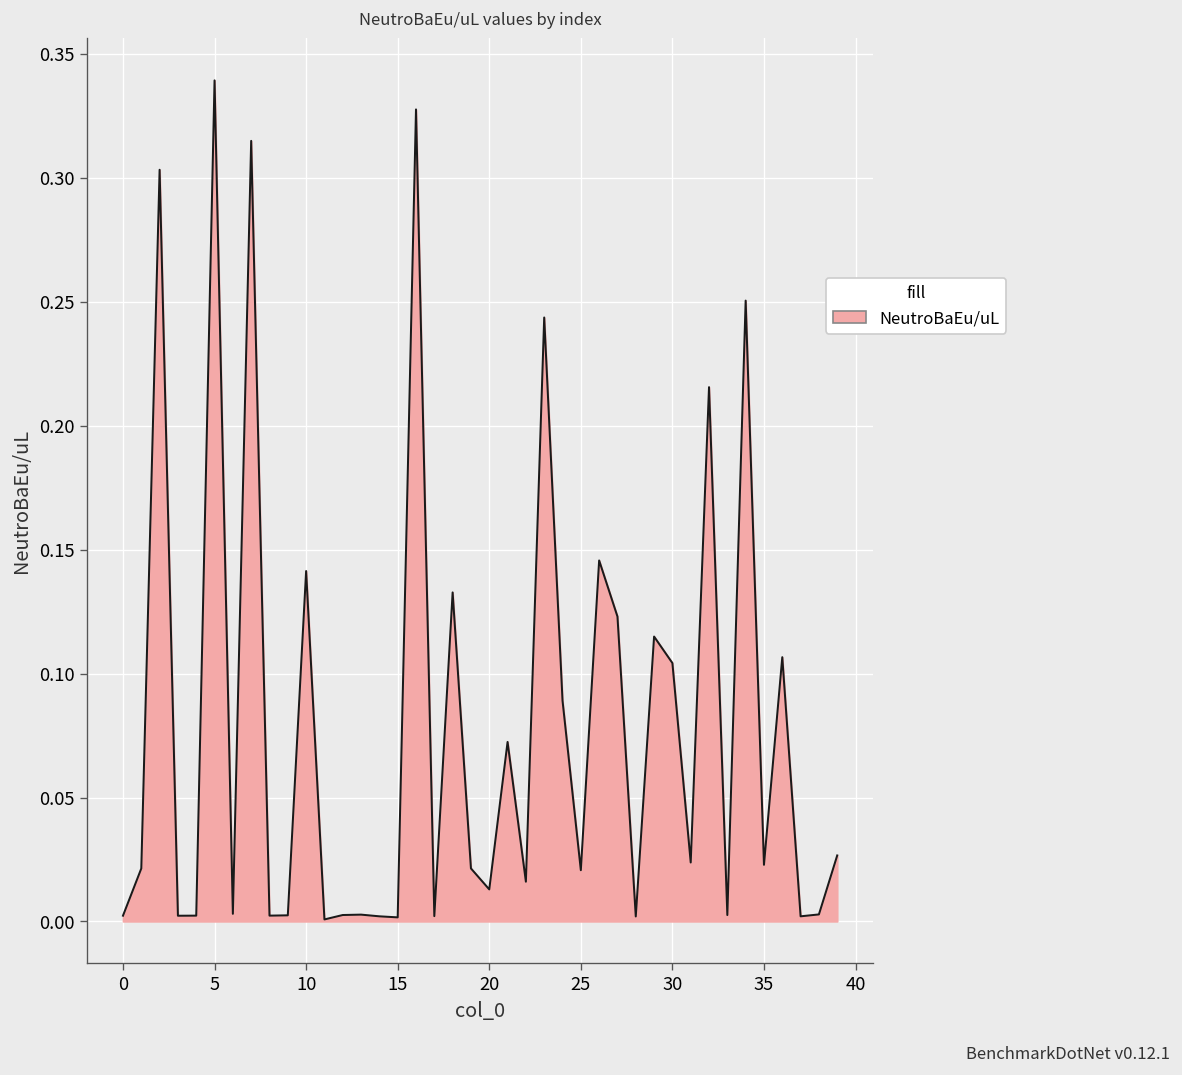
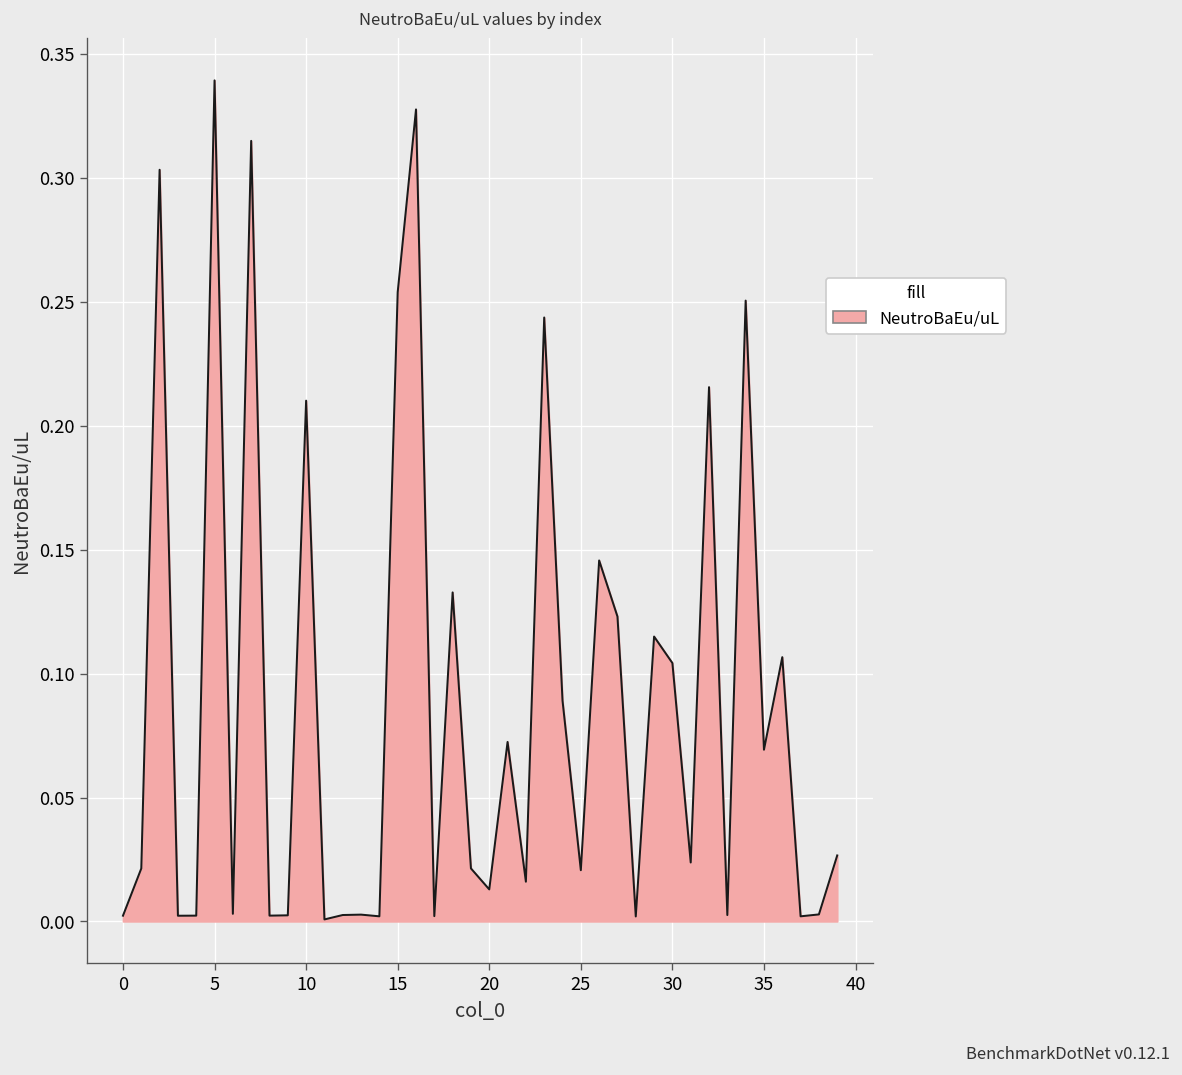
  {
    "0": 0.002,
    "5": 0.339,
-   "10": 0.141,
-   "15": 0.002,
+   "10": 0.210,
+   "15": 0.254,
    "20": 0.013,
    "25": 0.021,
    "30": 0.104,
-   "35": 0.023
+   "35": 0.069
  }
